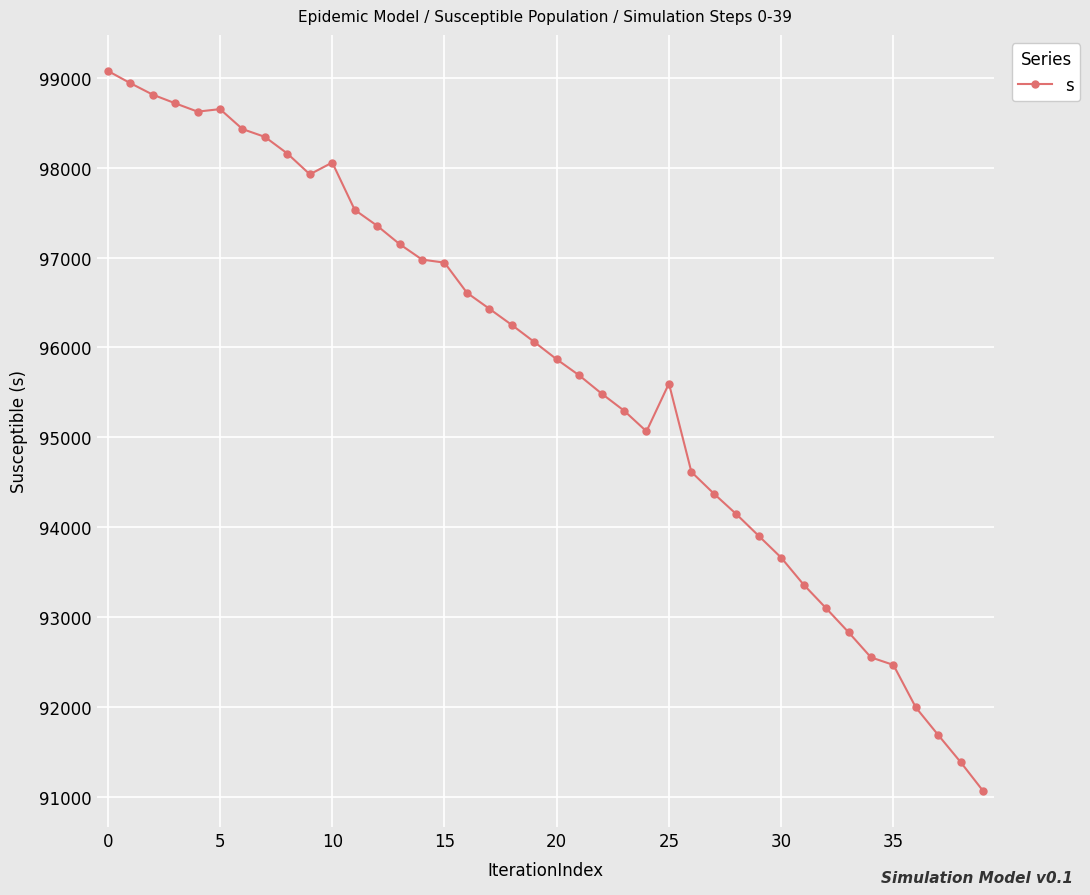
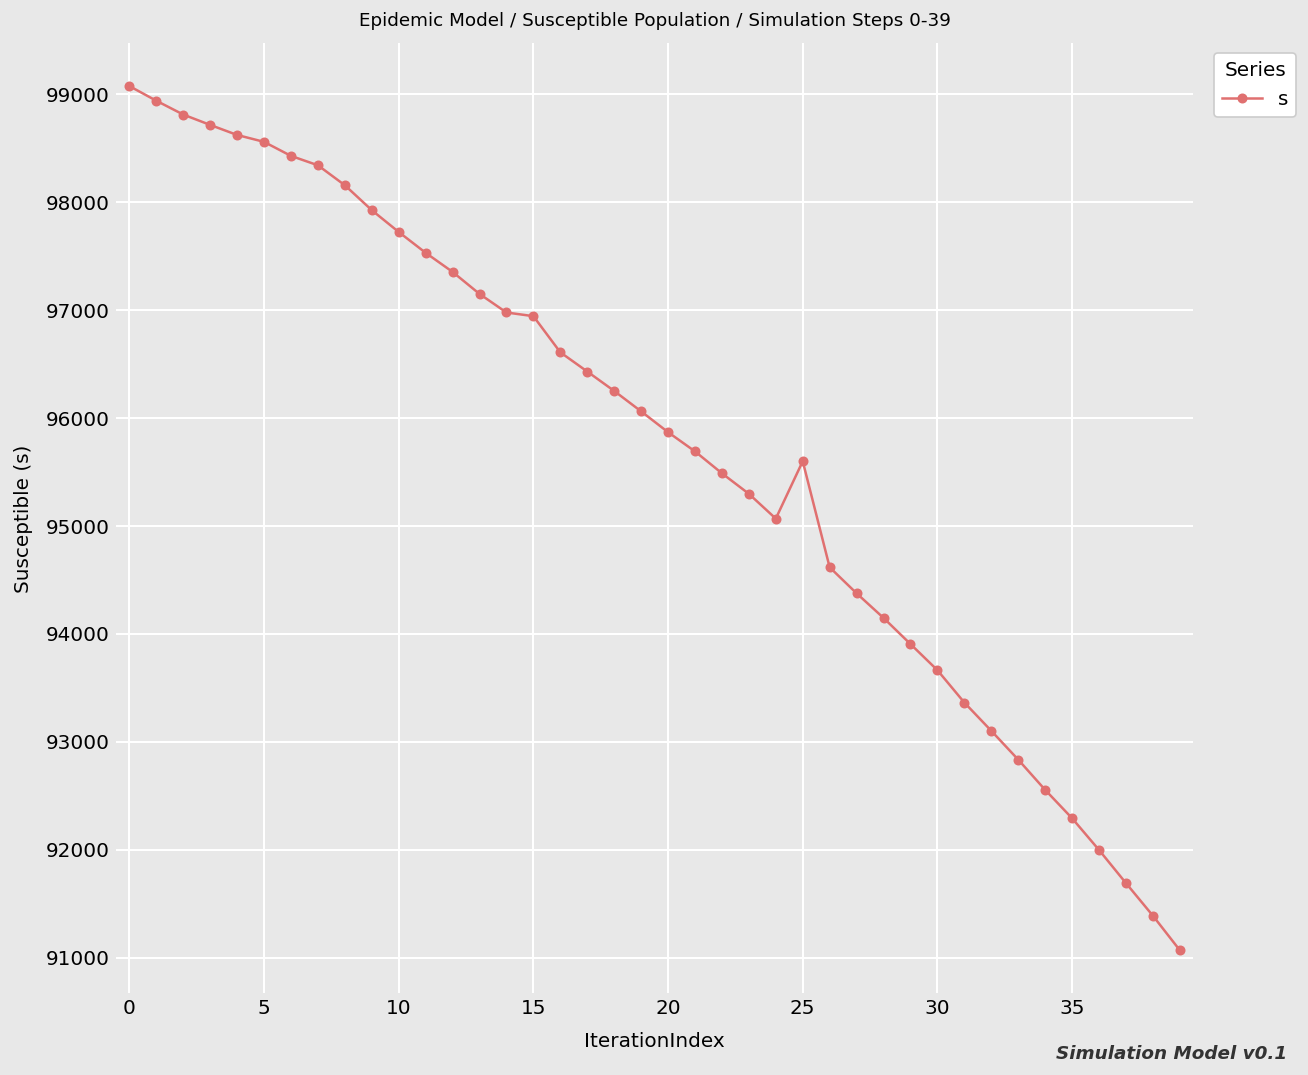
  {
    "0": 99100,
-   "5": 98700,
-   "10": 98100,
+   "5": 98600,
+   "10": 97700,
    "15": 96900,
    "20": 95900,
    "25": 95600,
    "30": 93700,
-   "35": 92500
+   "35": 92300
  }
